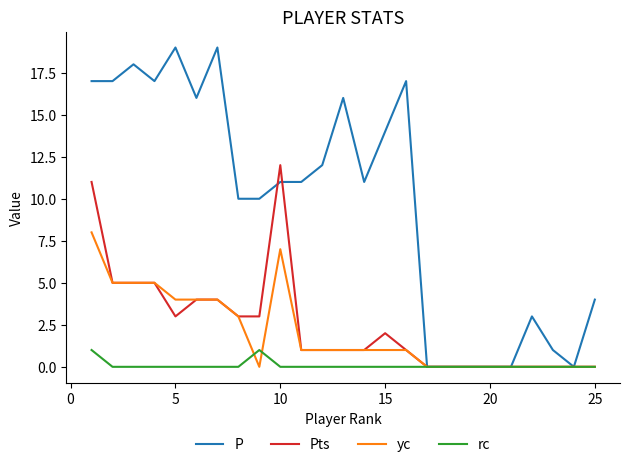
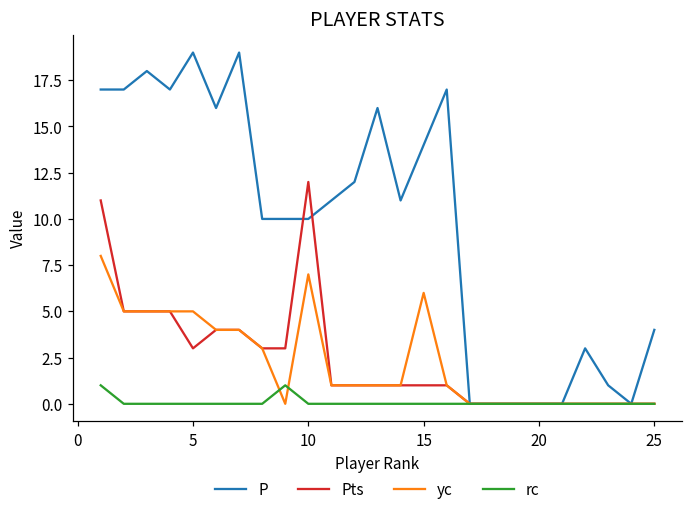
  {
    "P": {
      "5": 19,
-     "10": 11,
+     "10": 10,
      "15": 14,
      "25": 4
    },
    "Pts": {
      "5": 3,
      "10": 12,
-     "15": 2
+     "15": 1
    },
    "yc": {
-     "5": 4,
+     "5": 5,
      "10": 7,
-     "15": 1
+     "15": 6
    },
    "rc": {
      "5": 0,
      "10": 0,
      "15": 0
    }
  }
